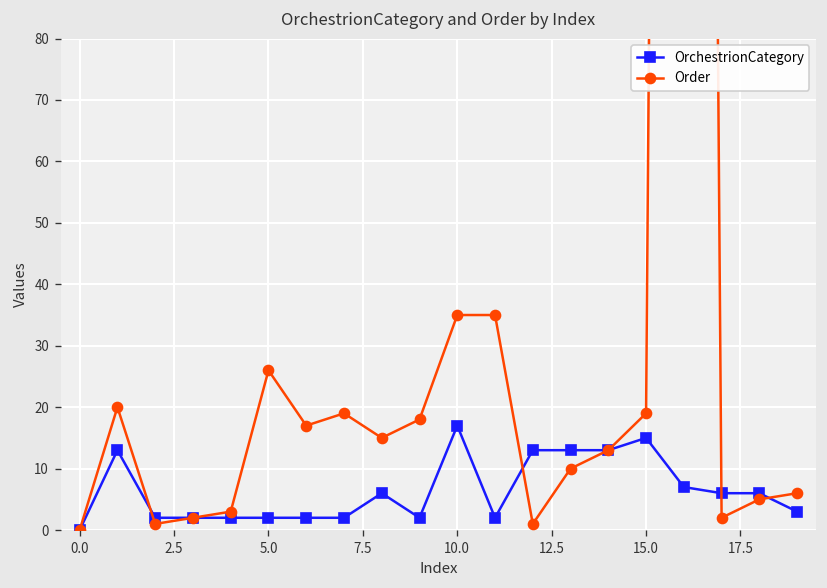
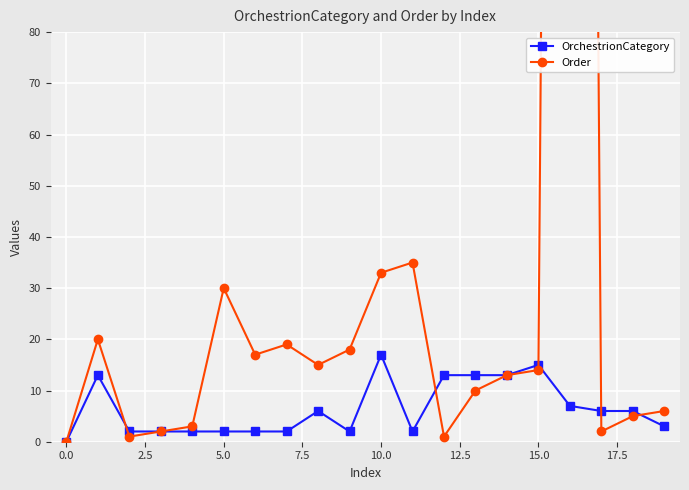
  {
    "OrchestrionCategory": {
      "5.0": 2,
      "10.0": 17,
      "15.0": 15
    },
    "Order": {
-     "5.0": 26,
-     "10.0": 35,
-     "15.0": 19
+     "5.0": 30,
+     "10.0": 33,
+     "15.0": 14
    }
  }
